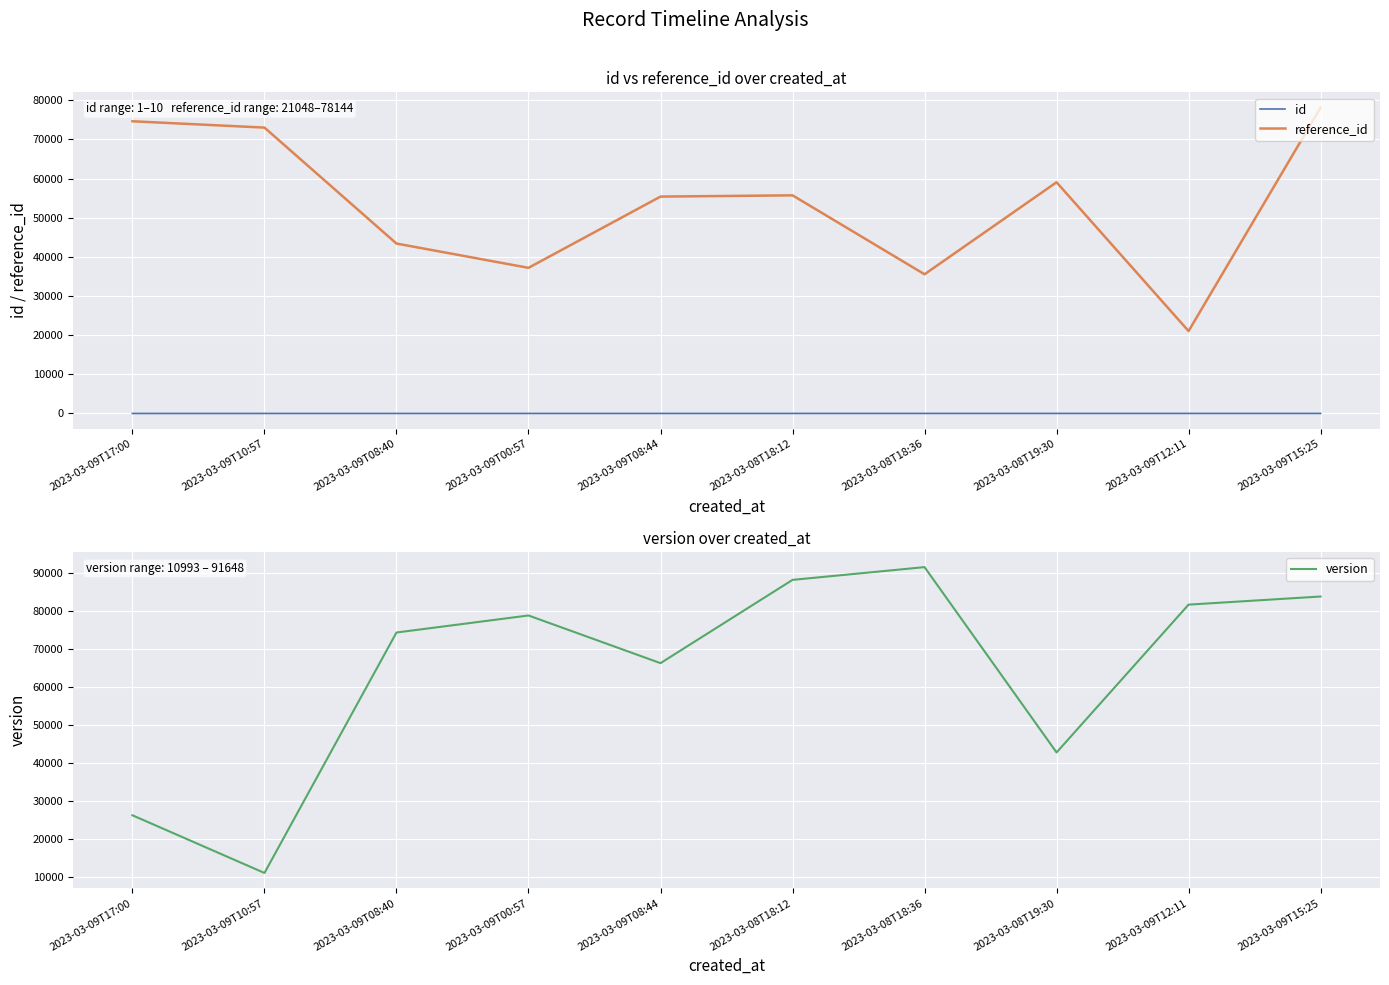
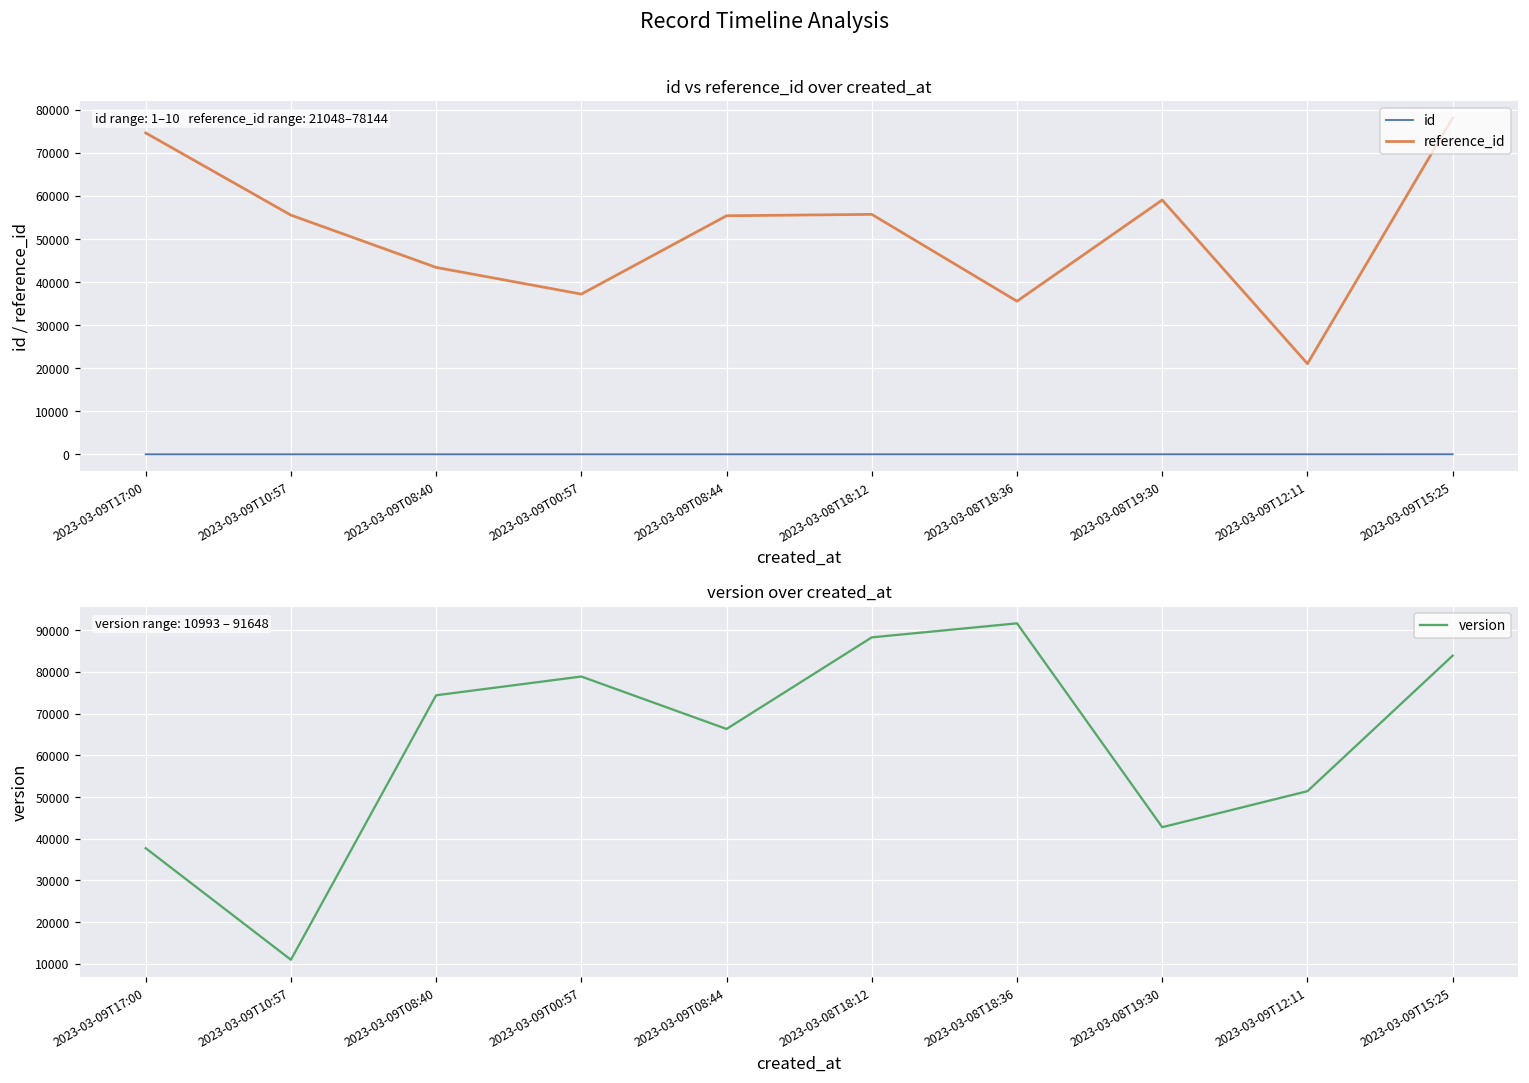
  {
    "id vs reference_id over created_at": {
      "id": {
        "2023-03-09T17:00": 0,
        "2023-03-09T10:57": 0,
        "2023-03-09T08:40": 0,
        "2023-03-09T00:57": 0,
        "2023-03-09T08:44": 0,
        "2023-03-08T18:12": 0,
        "2023-03-08T18:36": 0,
        "2023-03-08T19:30": 0,
        "2023-03-09T12:11": 0,
        "2023-03-09T15:25": 0
      },
      "reference_id": {
-       "2023-03-09T10:57": 73000,
+       "2023-03-09T10:57": 56000,
        "2023-03-09T08:40": 43000,
        "2023-03-09T00:57": 37000,
        "2023-03-09T08:44": 55000,
        "2023-03-08T18:12": 56000,
        "2023-03-08T18:36": 36000,
        "2023-03-08T19:30": 59000,
        "2023-03-09T12:11": 21000
      }
    },
    "version over created_at": {
-     "2023-03-09T17:00": 26000,
+     "2023-03-09T17:00": 38000,
      "2023-03-09T10:57": 11000,
      "2023-03-09T08:40": 74000,
      "2023-03-09T00:57": 79000,
      "2023-03-09T08:44": 66000,
      "2023-03-08T18:12": 88000,
      "2023-03-08T18:36": 92000,
      "2023-03-08T19:30": 43000,
-     "2023-03-09T12:11": 82000,
+     "2023-03-09T12:11": 51000,
      "2023-03-09T15:25": 84000
    }
  }
